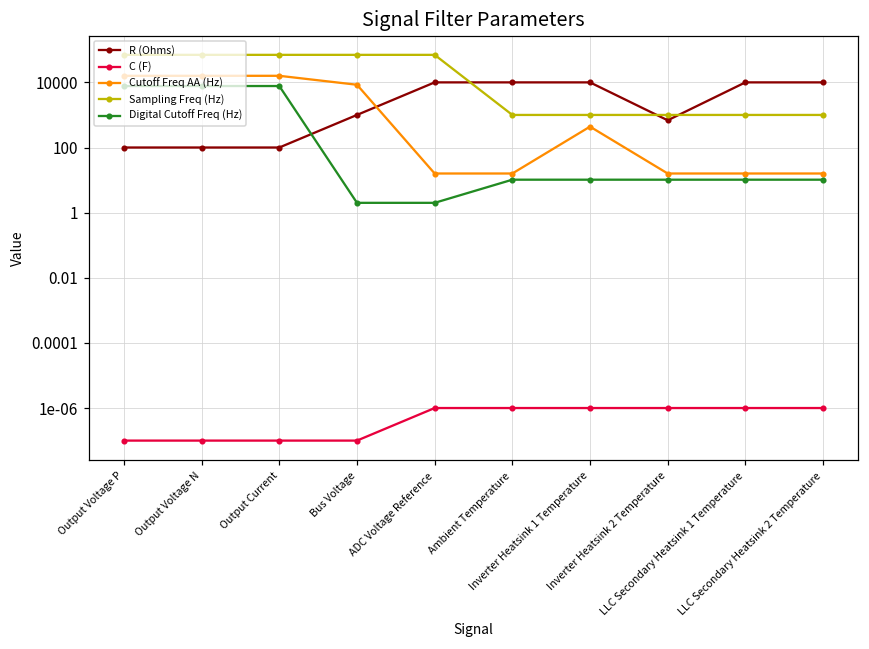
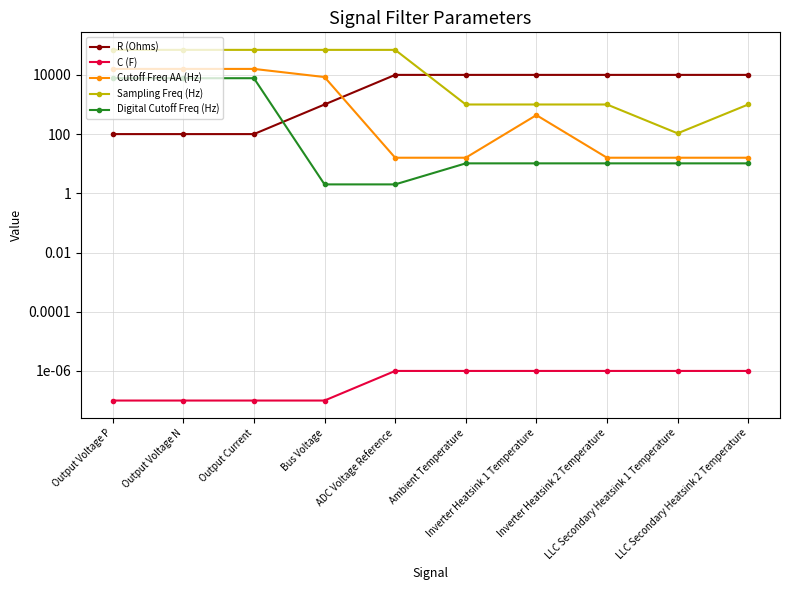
  {
    "R (Ohms)": {
      "Output Voltage P": 100,
      "Output Voltage N": 100,
      "Output Current": 100,
      "Bus Voltage": 1000,
      "ADC Voltage Reference": 10000,
      "Ambient Temperature": 10000,
      "Inverter Heatsink 1 Temperature": 10000,
-     "Inverter Heatsink 2 Temperature": 700,
+     "Inverter Heatsink 2 Temperature": 10000,
      "LLC Secondary Heatsink 1 Temperature": 10000,
      "LLC Secondary Heatsink 2 Temperature": 10000
    },
    "C (F)": {
      "Output Voltage P": 0.00000010,
      "Output Voltage N": 0.00000010,
      "Output Current": 0.00000010,
      "Bus Voltage": 0.00000010,
      "ADC Voltage Reference": 0.0000010,
      "Ambient Temperature": 0.0000010,
      "Inverter Heatsink 1 Temperature": 0.0000010,
      "Inverter Heatsink 2 Temperature": 0.0000010,
      "LLC Secondary Heatsink 1 Temperature": 0.0000010,
      "LLC Secondary Heatsink 2 Temperature": 0.0000010
    },
    "Cutoff Freq AA (Hz)": {
      "Output Current": 20000,
      "Bus Voltage": 8000,
      "ADC Voltage Reference": 20,
      "Ambient Temperature": 20,
      "Inverter Heatsink 1 Temperature": 400,
      "Inverter Heatsink 2 Temperature": 20,
      "LLC Secondary Heatsink 1 Temperature": 20,
      "LLC Secondary Heatsink 2 Temperature": 20
    },
    "Sampling Freq (Hz)": {
      "Output Current": 70000,
      "Bus Voltage": 70000,
      "ADC Voltage Reference": 70000,
      "Ambient Temperature": 1000,
      "Inverter Heatsink 1 Temperature": 1000,
      "Inverter Heatsink 2 Temperature": 1000,
-     "LLC Secondary Heatsink 1 Temperature": 1000,
+     "LLC Secondary Heatsink 1 Temperature": 110,
      "LLC Secondary Heatsink 2 Temperature": 1000
    },
    "Digital Cutoff Freq (Hz)": {
      "Output Current": 8000,
      "Bus Voltage": 2,
      "ADC Voltage Reference": 2,
      "Ambient Temperature": 10,
      "Inverter Heatsink 1 Temperature": 10,
      "Inverter Heatsink 2 Temperature": 10,
      "LLC Secondary Heatsink 1 Temperature": 10,
      "LLC Secondary Heatsink 2 Temperature": 10
    }
  }
